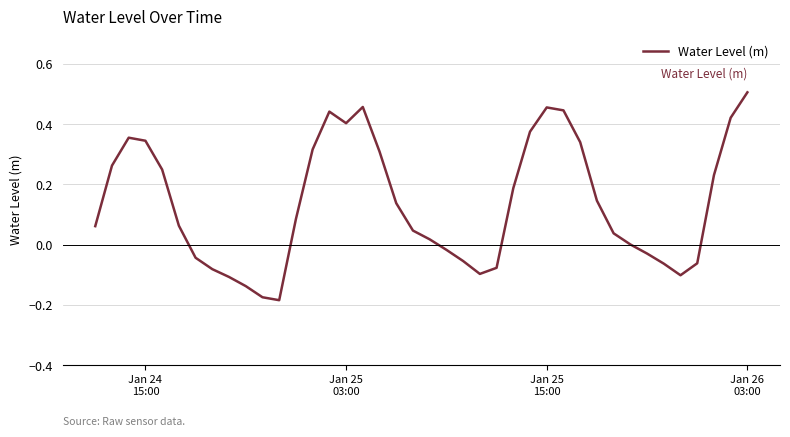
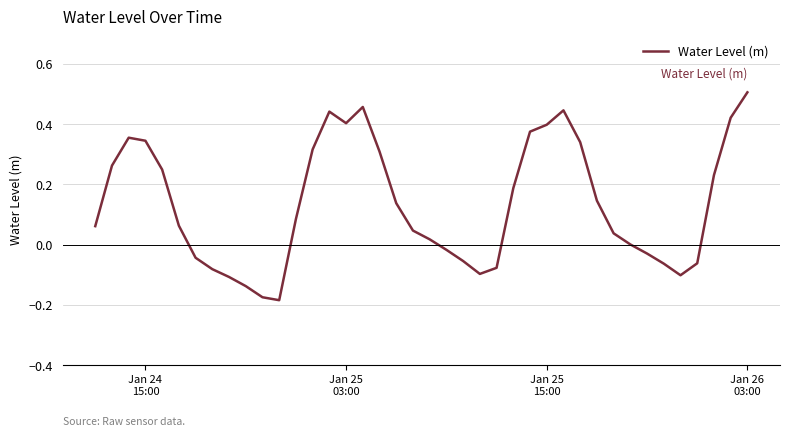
  {
    "Jan 24 15:00": 0.35,
    "Jan 25 03:00": 0.40,
-   "Jan 25 15:00": 0.46,
+   "Jan 25 15:00": 0.40,
    "Jan 26 03:00": 0.51
  }
